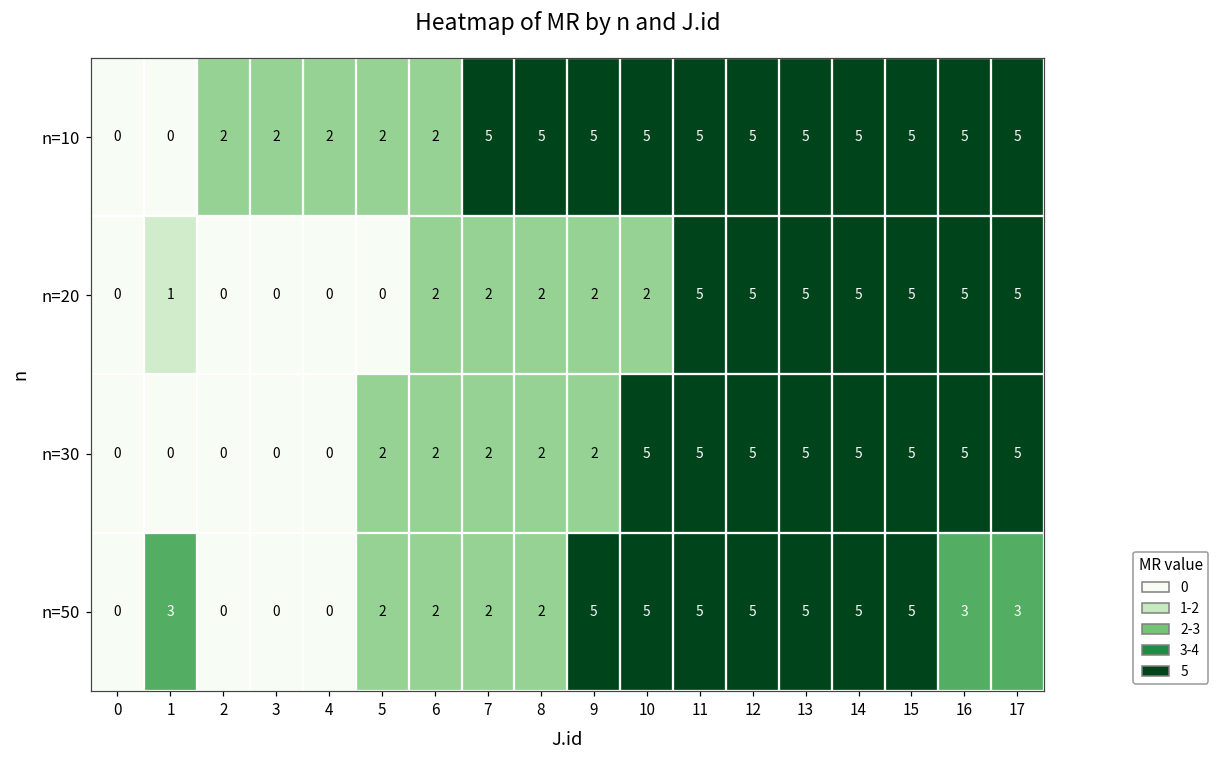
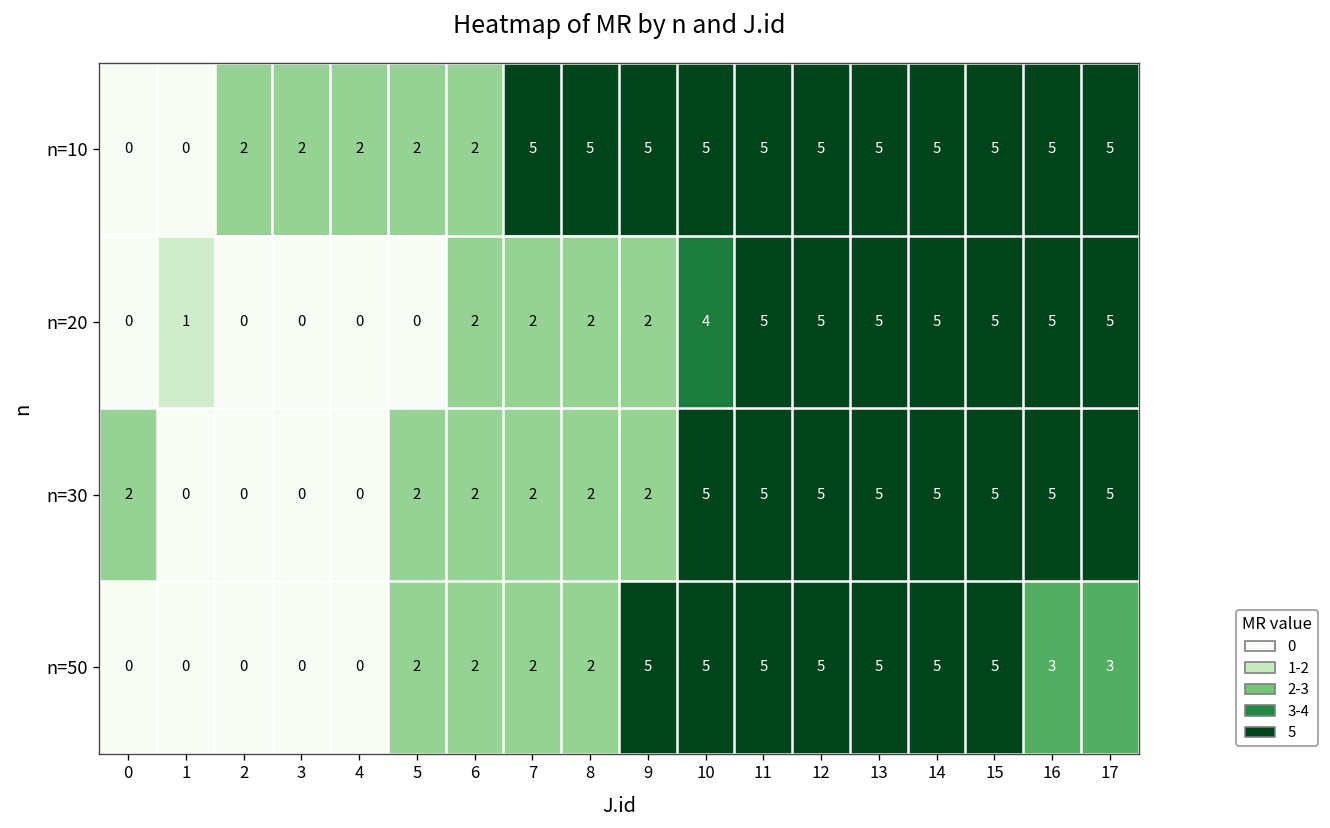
  {
    "n=10": {
      "0": 0,
      "1": 0,
      "2": 2,
      "3": 2,
      "4": 2,
      "5": 2,
      "6": 2,
      "7": 5,
      "8": 5,
      "9": 5,
      "10": 5,
      "11": 5,
      "12": 5,
      "13": 5,
      "14": 5,
      "15": 5,
      "16": 5,
      "17": 5
    },
    "n=20": {
      "0": 0,
      "1": 1,
      "2": 0,
      "3": 0,
      "4": 0,
      "5": 0,
      "6": 2,
      "7": 2,
      "8": 2,
      "9": 2,
-     "10": 2,
+     "10": 4,
      "11": 5,
      "12": 5,
      "13": 5,
      "14": 5,
      "15": 5,
      "16": 5,
      "17": 5
    },
    "n=30": {
-     "0": 0,
+     "0": 2,
      "1": 0,
      "2": 0,
      "3": 0,
      "4": 0,
      "5": 2,
      "6": 2,
      "7": 2,
      "8": 2,
      "9": 2,
      "10": 5,
      "11": 5,
      "12": 5,
      "13": 5,
      "14": 5,
      "15": 5,
      "16": 5,
      "17": 5
    },
    "n=50": {
      "0": 0,
-     "1": 3,
+     "1": 0,
      "2": 0,
      "3": 0,
      "4": 0,
      "5": 2,
      "6": 2,
      "7": 2,
      "8": 2,
      "9": 5,
      "10": 5,
      "11": 5,
      "12": 5,
      "13": 5,
      "14": 5,
      "15": 5,
      "16": 3,
      "17": 3
    }
  }
